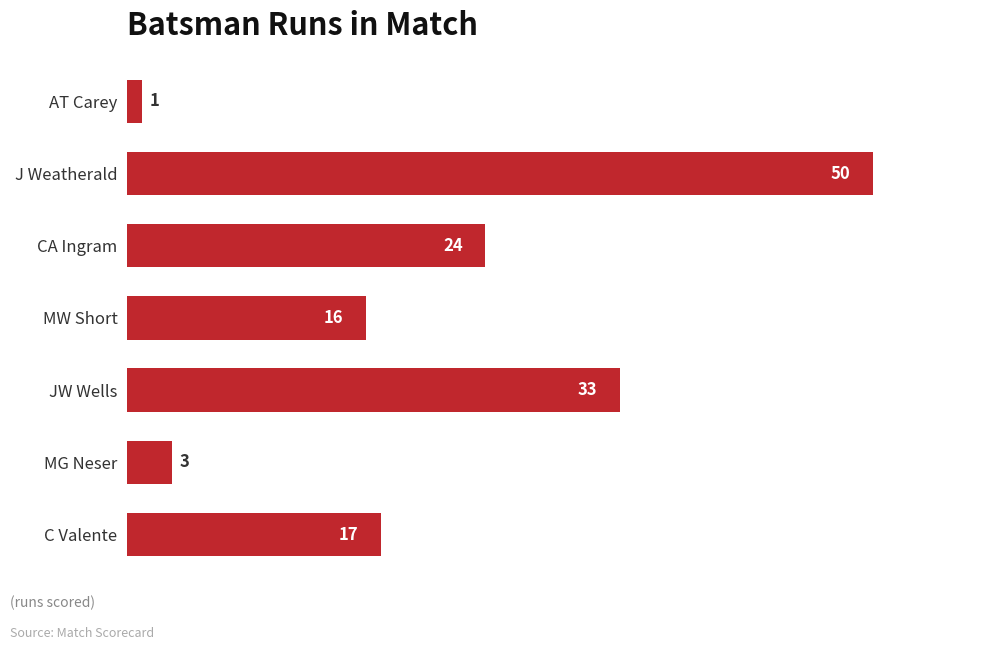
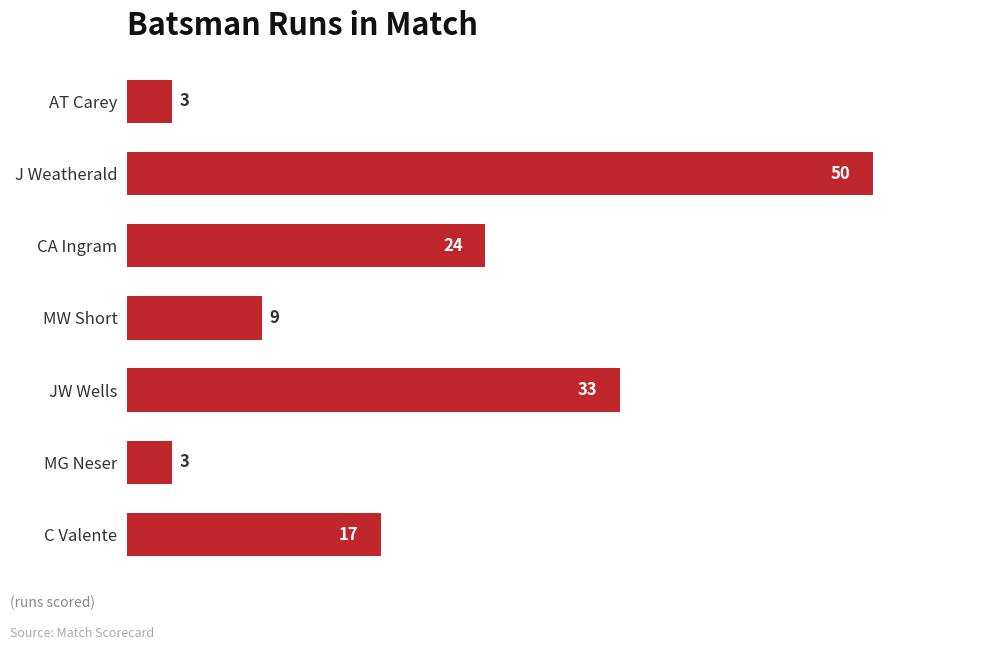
  {
-   "AT Carey": 1,
+   "AT Carey": 3,
    "J Weatherald": 50,
    "CA Ingram": 24,
-   "MW Short": 16,
+   "MW Short": 9,
    "JW Wells": 33,
    "MG Neser": 3,
    "C Valente": 17
  }
